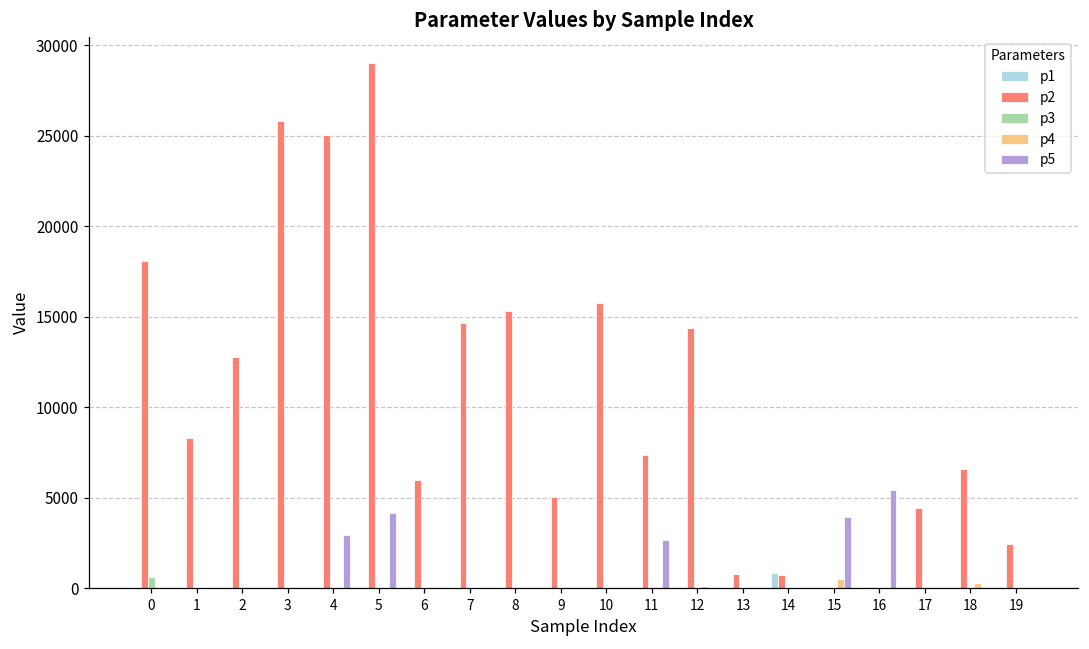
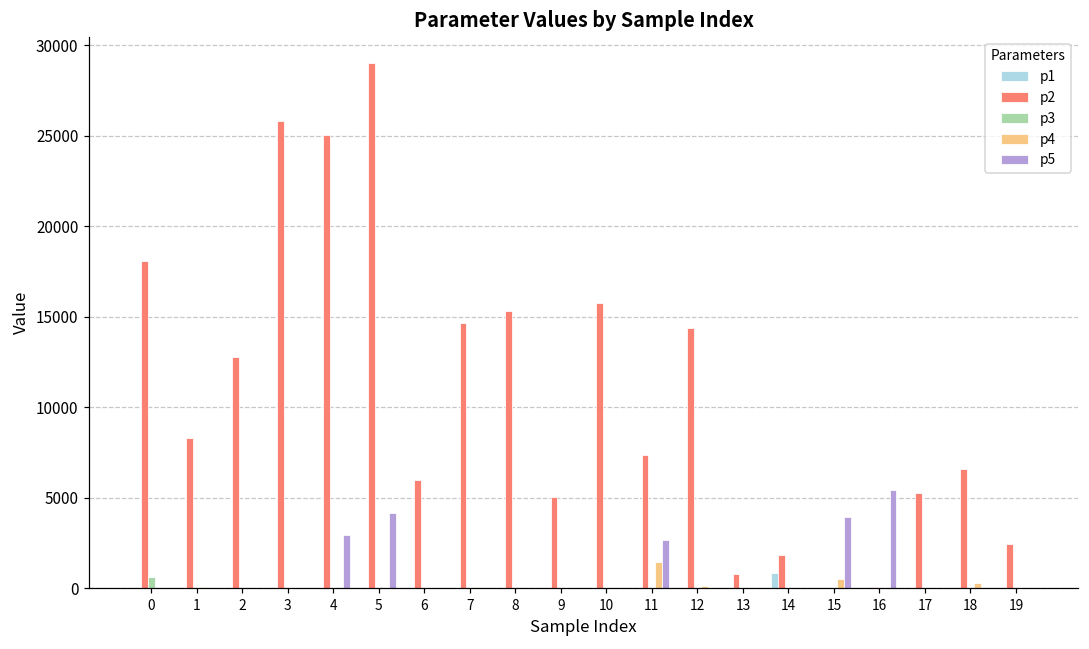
  {
    "p1": {
      "14": 800
    },
    "p2": {
      "0": 18100,
      "1": 8300,
      "2": 12800,
      "3": 25800,
      "4": 25100,
      "5": 29000,
      "6": 6000,
      "7": 14700,
      "8": 15300,
      "9": 5000,
      "10": 15800,
      "11": 7400,
      "12": 14400,
      "13": 800,
-     "14": 700,
-     "17": 4400,
+     "14": 1800,
+     "17": 5300,
      "18": 6600,
      "19": 2400
    },
    "p3": {
      "0": 600
    },
    "p4": {
-     "11": 0,
+     "11": 1400,
      "15": 500,
      "18": 300
    },
    "p5": {
      "4": 2900,
      "5": 4200,
      "11": 2700,
      "15": 3900,
      "16": 5400
    }
  }
